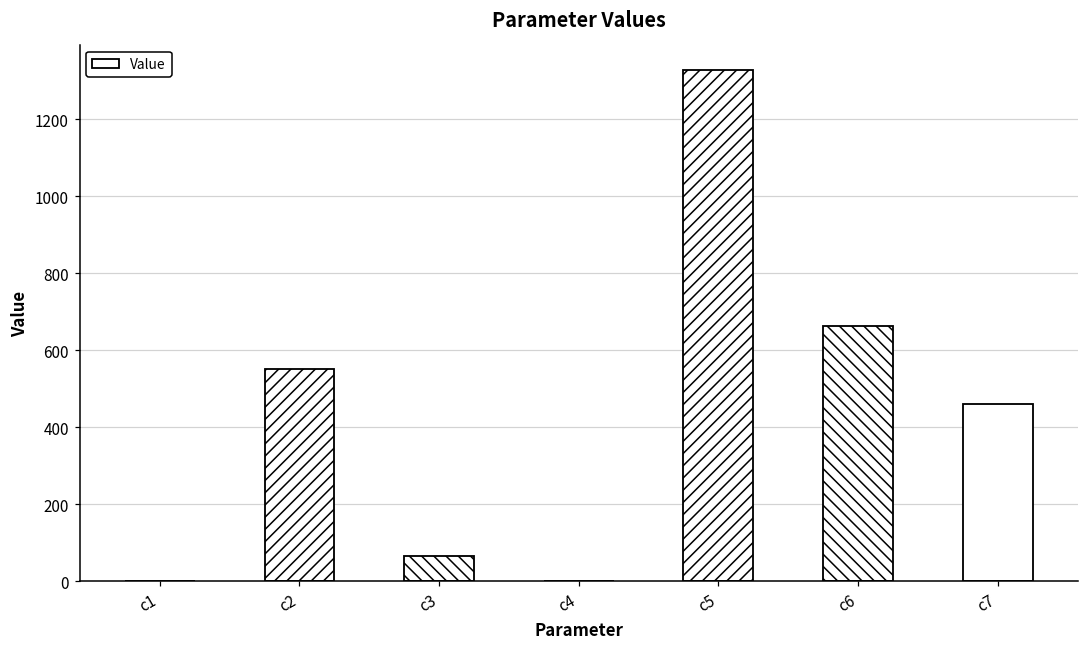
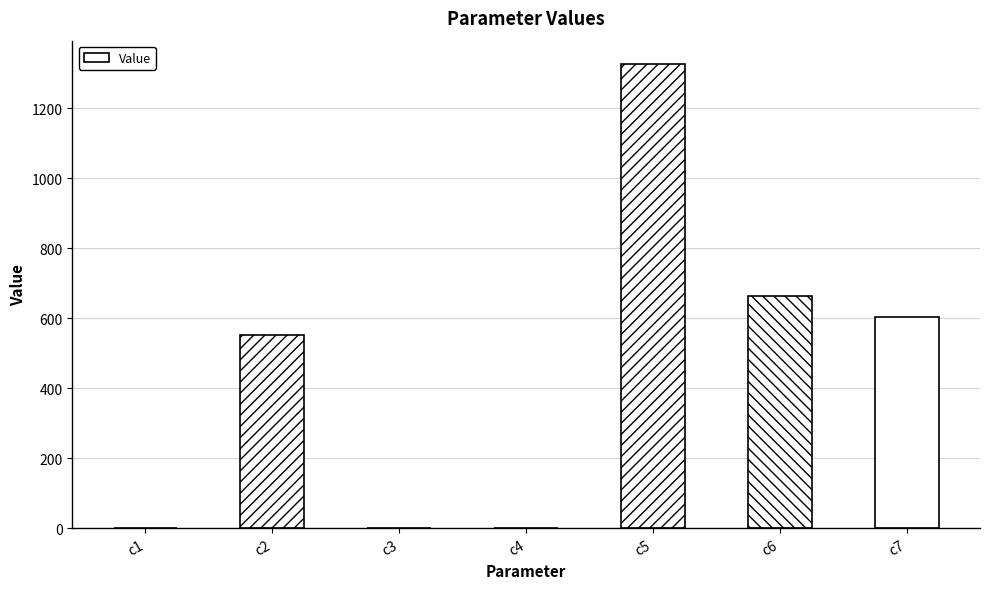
  {
    "c2": 550,
-   "c3": 60,
+   "c3": 0,
    "c5": 1330,
    "c6": 660,
-   "c7": 460
+   "c7": 600
  }
